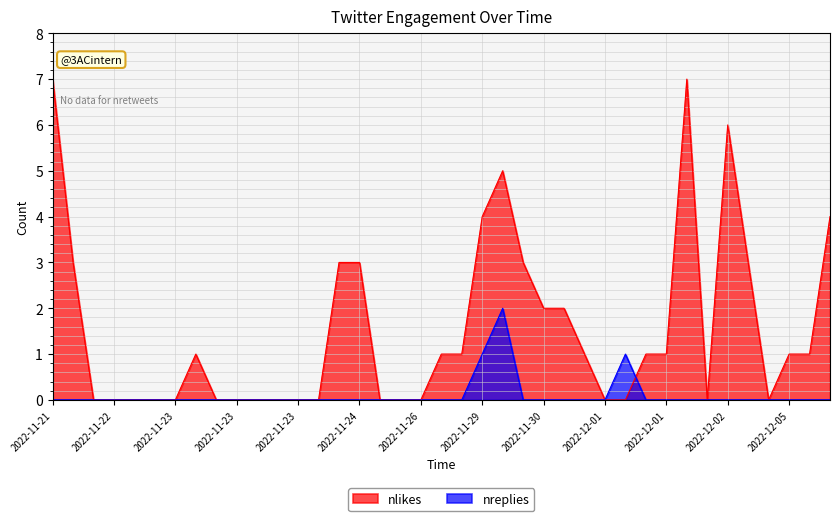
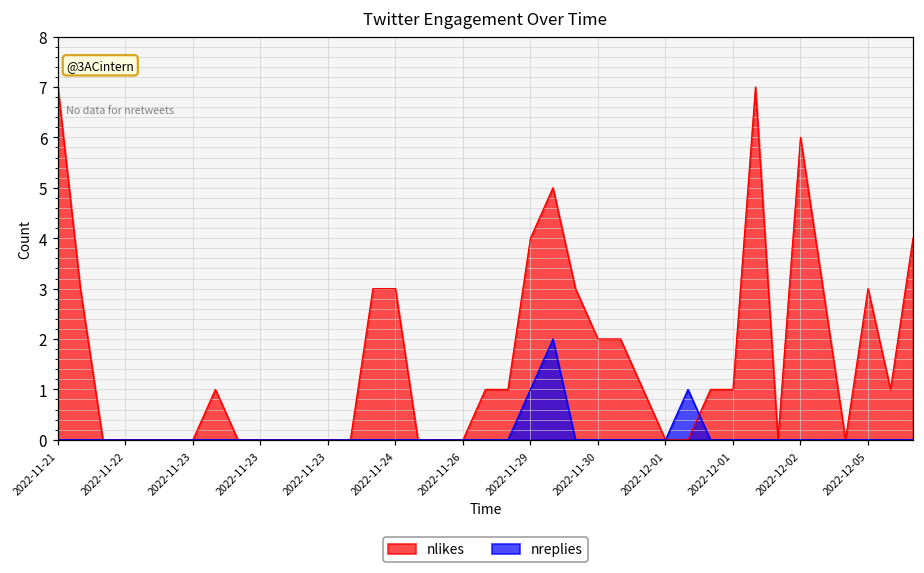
  {
    "nlikes": {
      "2022-11-24": 3,
      "2022-11-29": 4,
      "2022-11-30": 2,
      "2022-12-02": 6,
-     "2022-12-05": 1
+     "2022-12-05": 3
    },
    "nreplies": {
      "2022-11-21": 0,
      "2022-11-24": 0,
      "2022-11-29": 1,
      "2022-11-30": 0,
      "2022-12-02": 0,
      "2022-12-05": 0
    }
  }
